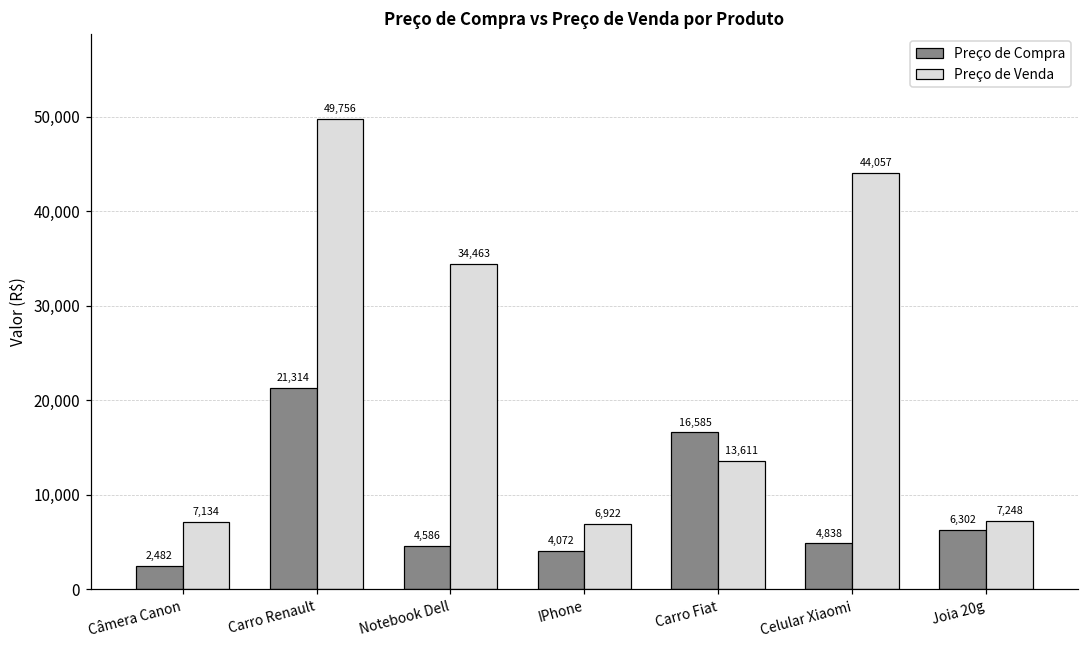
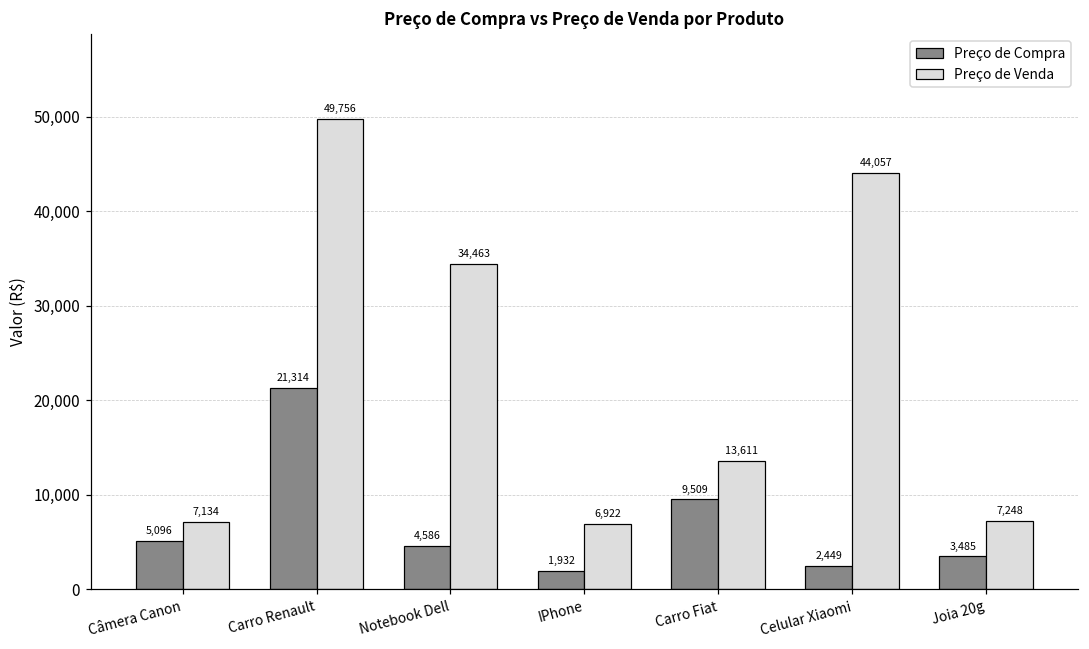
  {
    "Preço de Compra": {
-     "Câmera Canon": "2,482",
+     "Câmera Canon": "5,096",
      "Carro Renault": "21,314",
      "Notebook Dell": "4,586",
-     "IPhone": "4,072",
-     "Carro Fiat": "16,585",
-     "Celular Xiaomi": "4,838",
-     "Joia 20g": "6,302"
+     "IPhone": "1,932",
+     "Carro Fiat": "9,509",
+     "Celular Xiaomi": "2,449",
+     "Joia 20g": "3,485"
    },
    "Preço de Venda": {
      "Câmera Canon": "7,134",
      "Carro Renault": "49,756",
      "Notebook Dell": "34,463",
      "IPhone": "6,922",
      "Carro Fiat": "13,611",
      "Celular Xiaomi": "44,057",
      "Joia 20g": "7,248"
    }
  }
